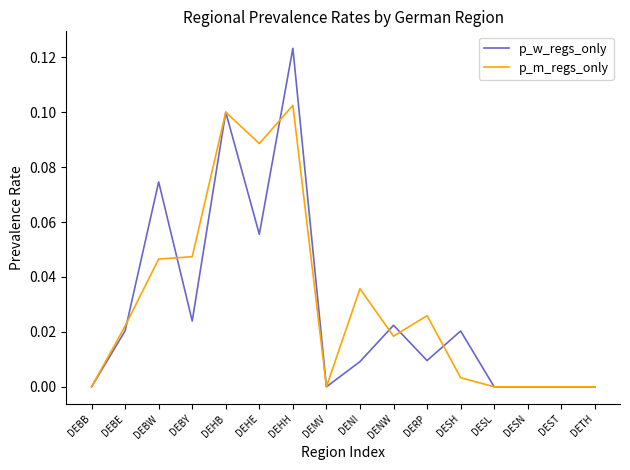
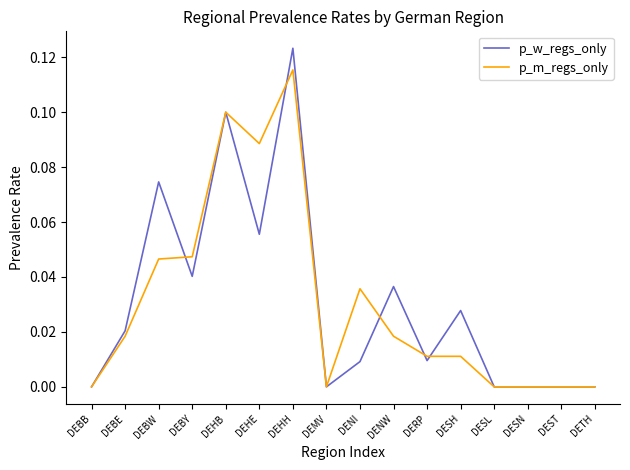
  {
    "p_w_regs_only": {
      "DEBE": 0.020,
      "DEBW": 0.075,
-     "DEBY": 0.024,
+     "DEBY": 0.040,
      "DEHE": 0.056,
      "DEHH": 0.123,
      "DENI": 0.009,
-     "DENW": 0.022,
+     "DENW": 0.037,
      "DERP": 0.010,
-     "DESH": 0.020
+     "DESH": 0.028
    },
    "p_m_regs_only": {
-     "DEBE": 0.022,
+     "DEBE": 0.018,
      "DEBW": 0.047,
      "DEBY": 0.047,
      "DEHE": 0.089,
-     "DEHH": 0.103,
+     "DEHH": 0.115,
      "DENI": 0.036,
      "DENW": 0.018,
-     "DERP": 0.026,
-     "DESH": 0.003
+     "DERP": 0.011,
+     "DESH": 0.011
    }
  }
